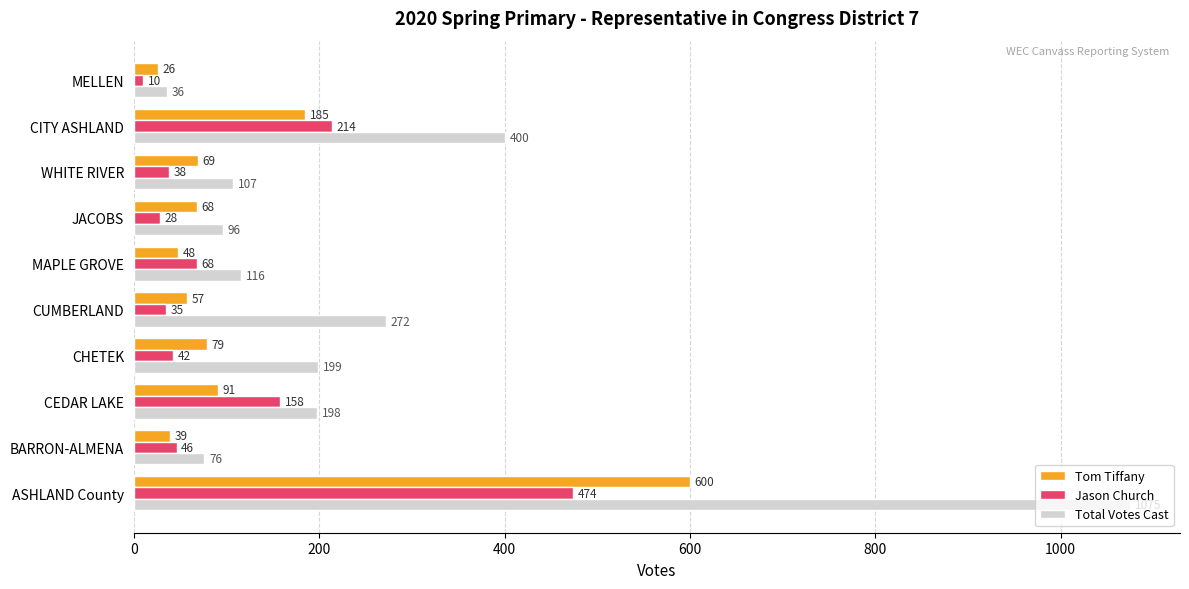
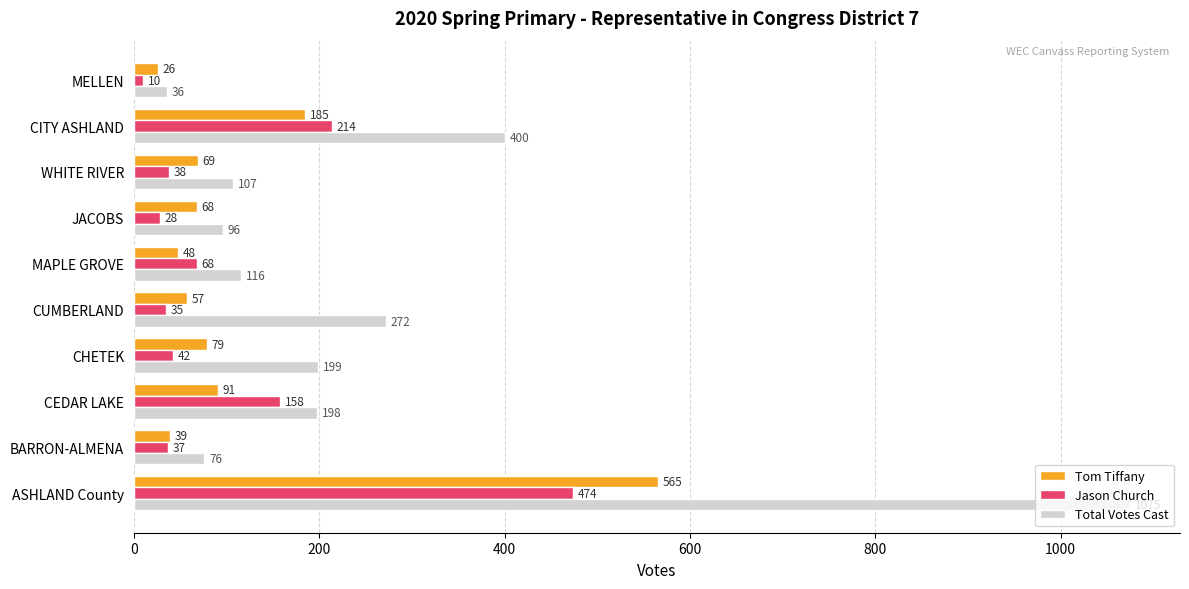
  {
    "Tom Tiffany": {
      "MELLEN": 26,
      "CITY ASHLAND": 185,
      "WHITE RIVER": 69,
      "JACOBS": 68,
      "MAPLE GROVE": 48,
      "CUMBERLAND": 57,
      "CHETEK": 79,
      "CEDAR LAKE": 91,
      "BARRON-ALMENA": 39,
-     "ASHLAND County": 600
+     "ASHLAND County": 565
    },
    "Jason Church": {
      "MELLEN": 10,
      "CITY ASHLAND": 214,
      "WHITE RIVER": 38,
      "JACOBS": 28,
      "MAPLE GROVE": 68,
      "CUMBERLAND": 35,
      "CHETEK": 42,
      "CEDAR LAKE": 158,
-     "BARRON-ALMENA": 46,
+     "BARRON-ALMENA": 37,
      "ASHLAND County": 474
    },
    "Total Votes Cast": {
      "MELLEN": 36,
      "CITY ASHLAND": 400,
      "WHITE RIVER": 107,
      "JACOBS": 96,
      "MAPLE GROVE": 116,
      "CUMBERLAND": 272,
      "CHETEK": 199,
      "CEDAR LAKE": 198,
      "BARRON-ALMENA": 76
    }
  }
